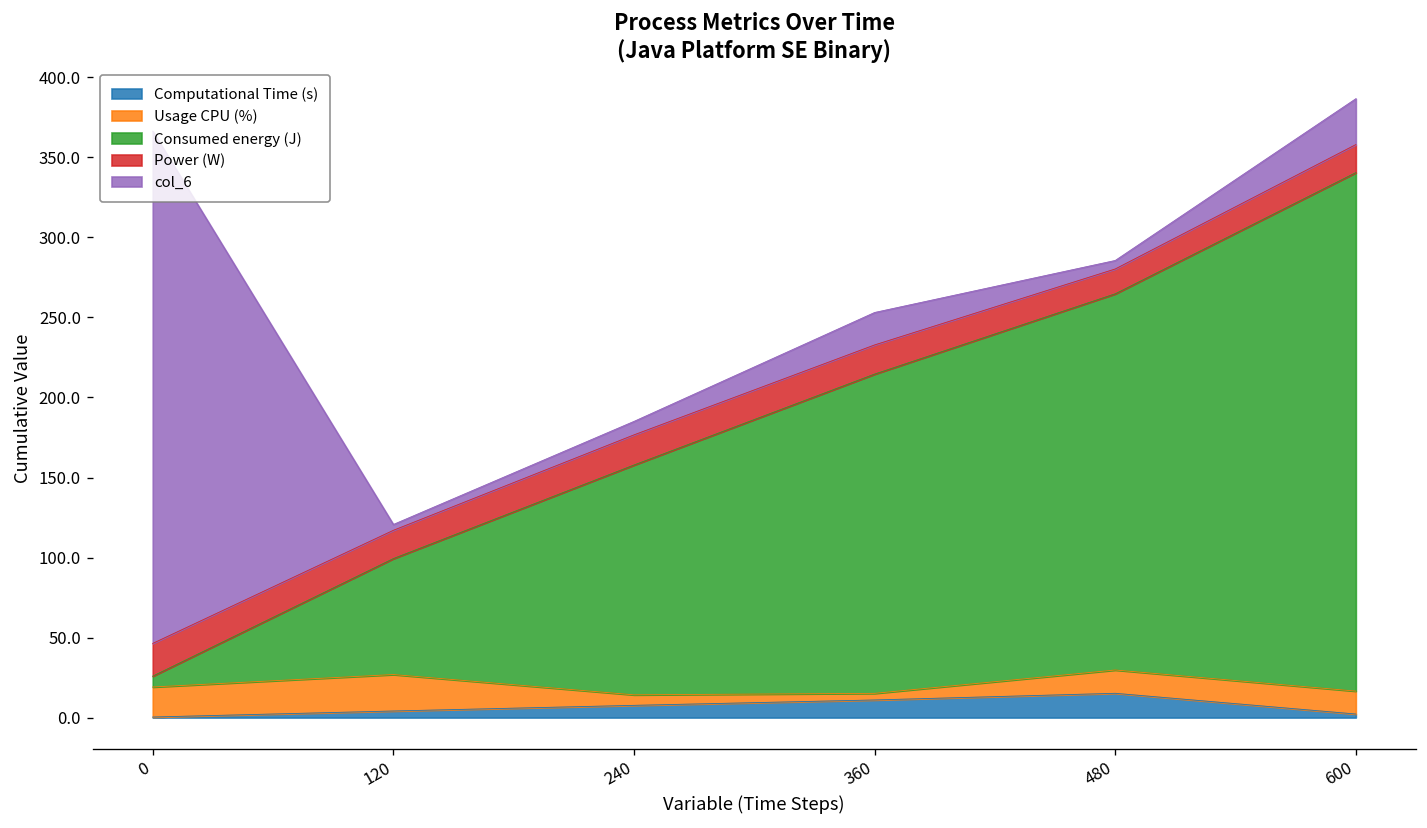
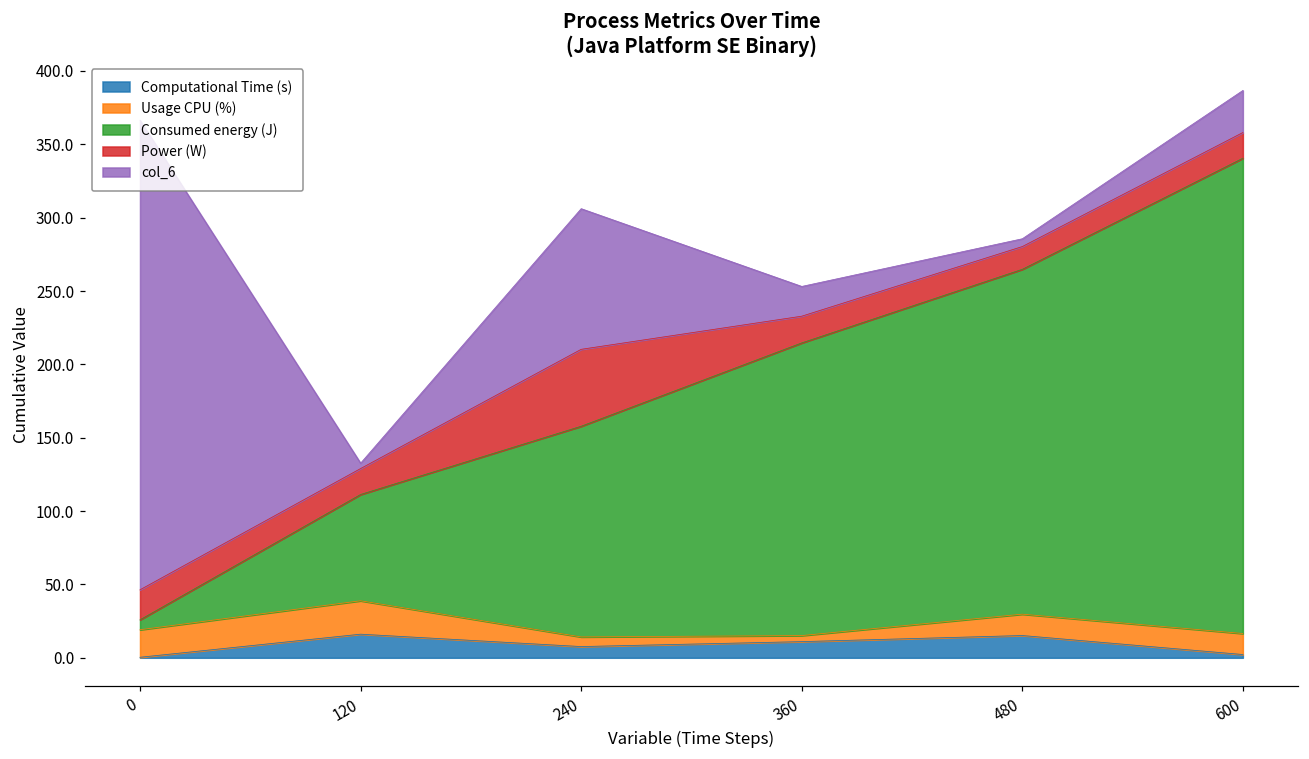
  {
    "Computational Time (s)": {
      "0": 0,
-     "120": 4,
+     "120": 16,
      "240": 8,
      "360": 11,
      "480": 15,
      "600": 2
    },
    "Usage CPU (%)": {
      "0": 19,
      "120": 23,
      "240": 7,
      "360": 4,
      "480": 15,
      "600": 14
    },
    "Consumed energy (J)": {
      "0": 7,
      "120": 72,
      "240": 144,
      "360": 199,
      "480": 235,
      "600": 324
    },
    "Power (W)": {
      "0": 20,
      "120": 18,
-     "240": 19,
+     "240": 52,
      "360": 18,
      "480": 16,
      "600": 18
    },
    "col_6": {
      "120": 4,
-     "240": 8,
+     "240": 96,
      "360": 20,
      "480": 5,
      "600": 29
    }
  }
